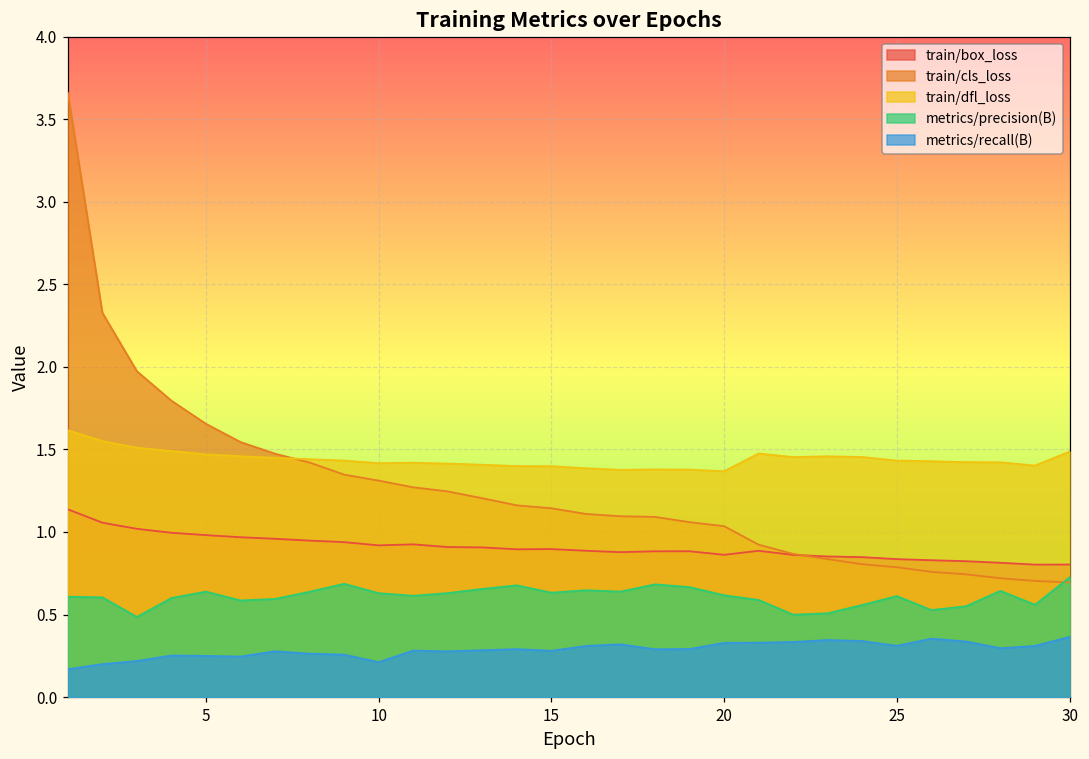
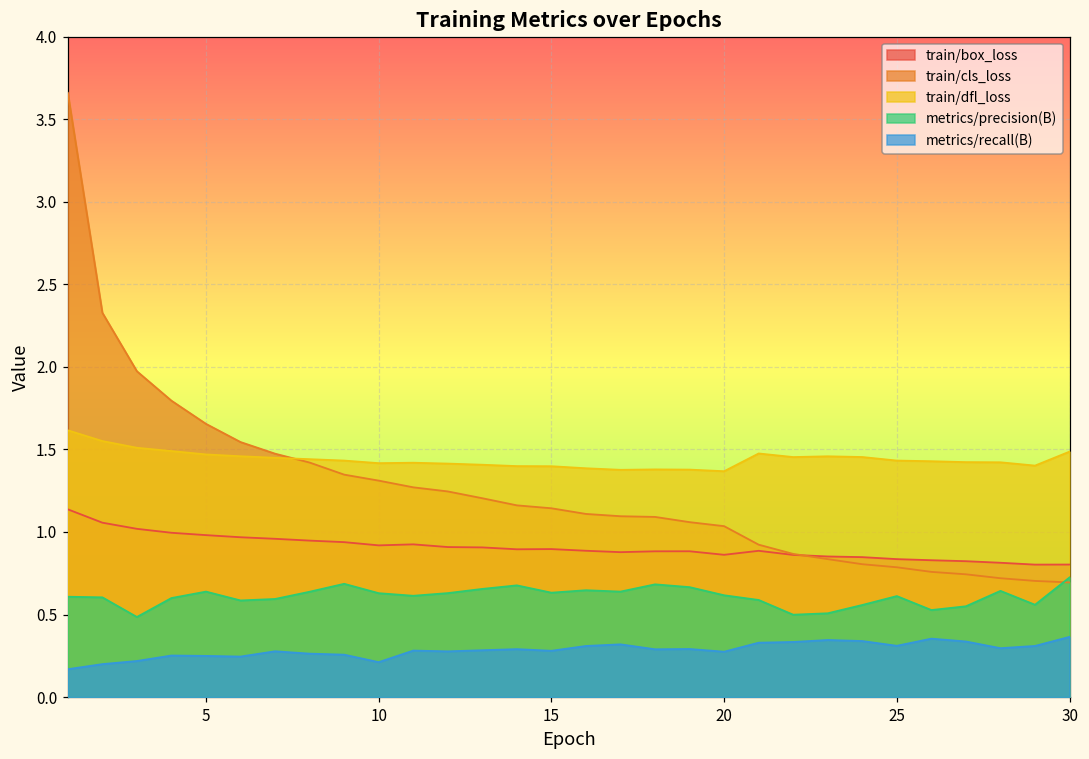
  {
    "train/dfl_loss": {
      "5": 1.47,
      "10": 1.42,
      "15": 1.40,
      "20": 1.37,
      "25": 1.43,
      "30": 1.49
    },
    "metrics/precision(B)": {
      "5": 0.64,
      "10": 0.63,
      "15": 0.63,
      "20": 0.62,
      "25": 0.61,
      "30": 0.72
    },
    "metrics/recall(B)": {
      "5": 0.25,
      "10": 0.21,
      "15": 0.28,
-     "20": 0.33,
+     "20": 0.27,
      "25": 0.31,
      "30": 0.36
    }
  }
